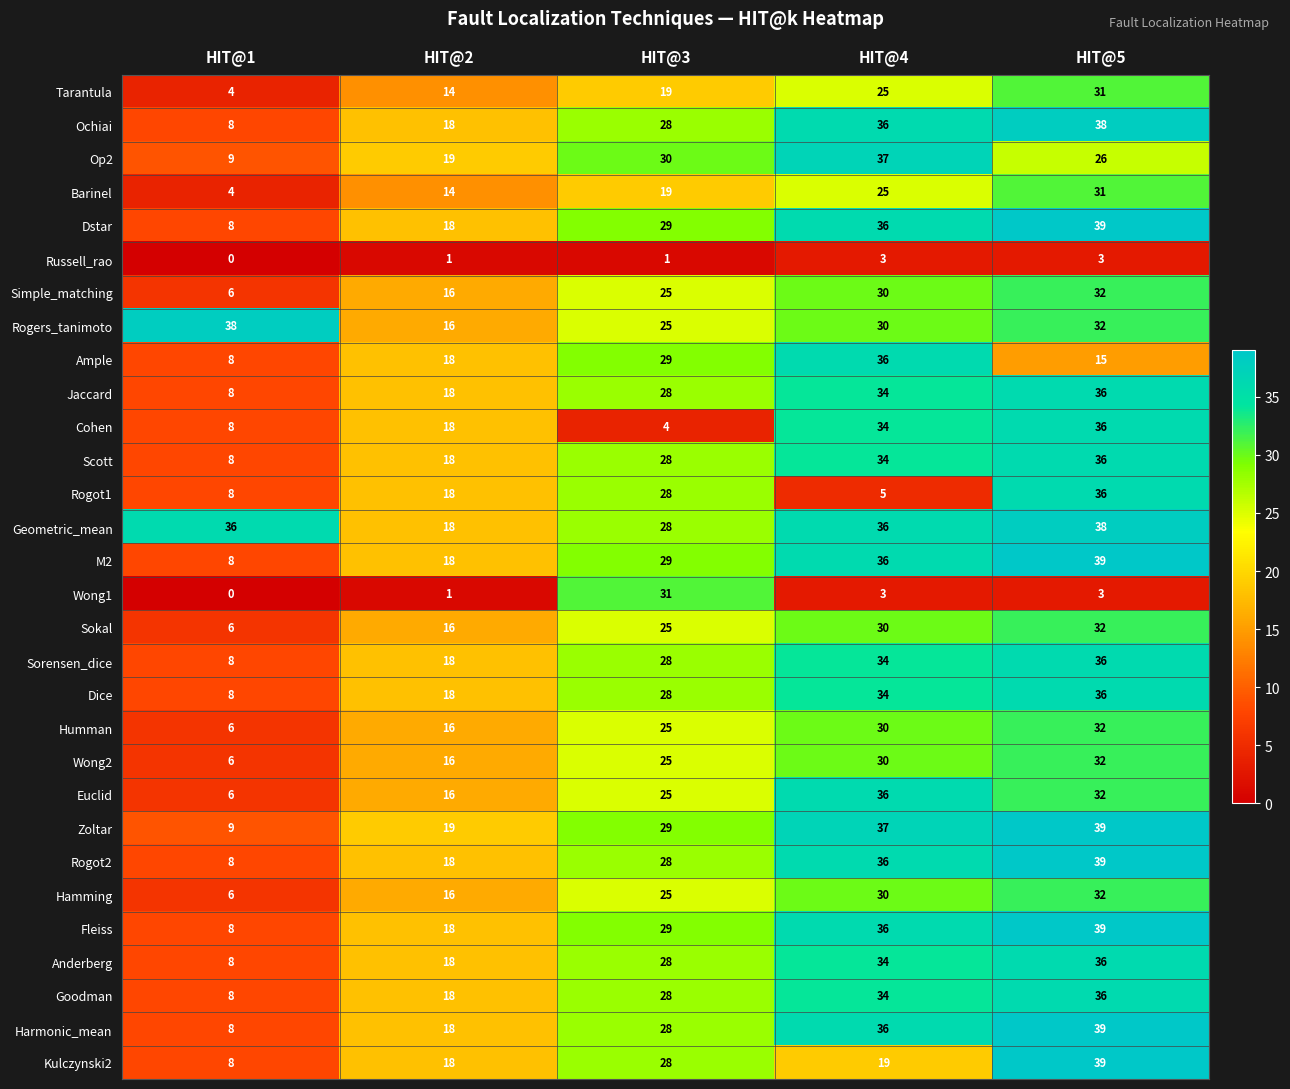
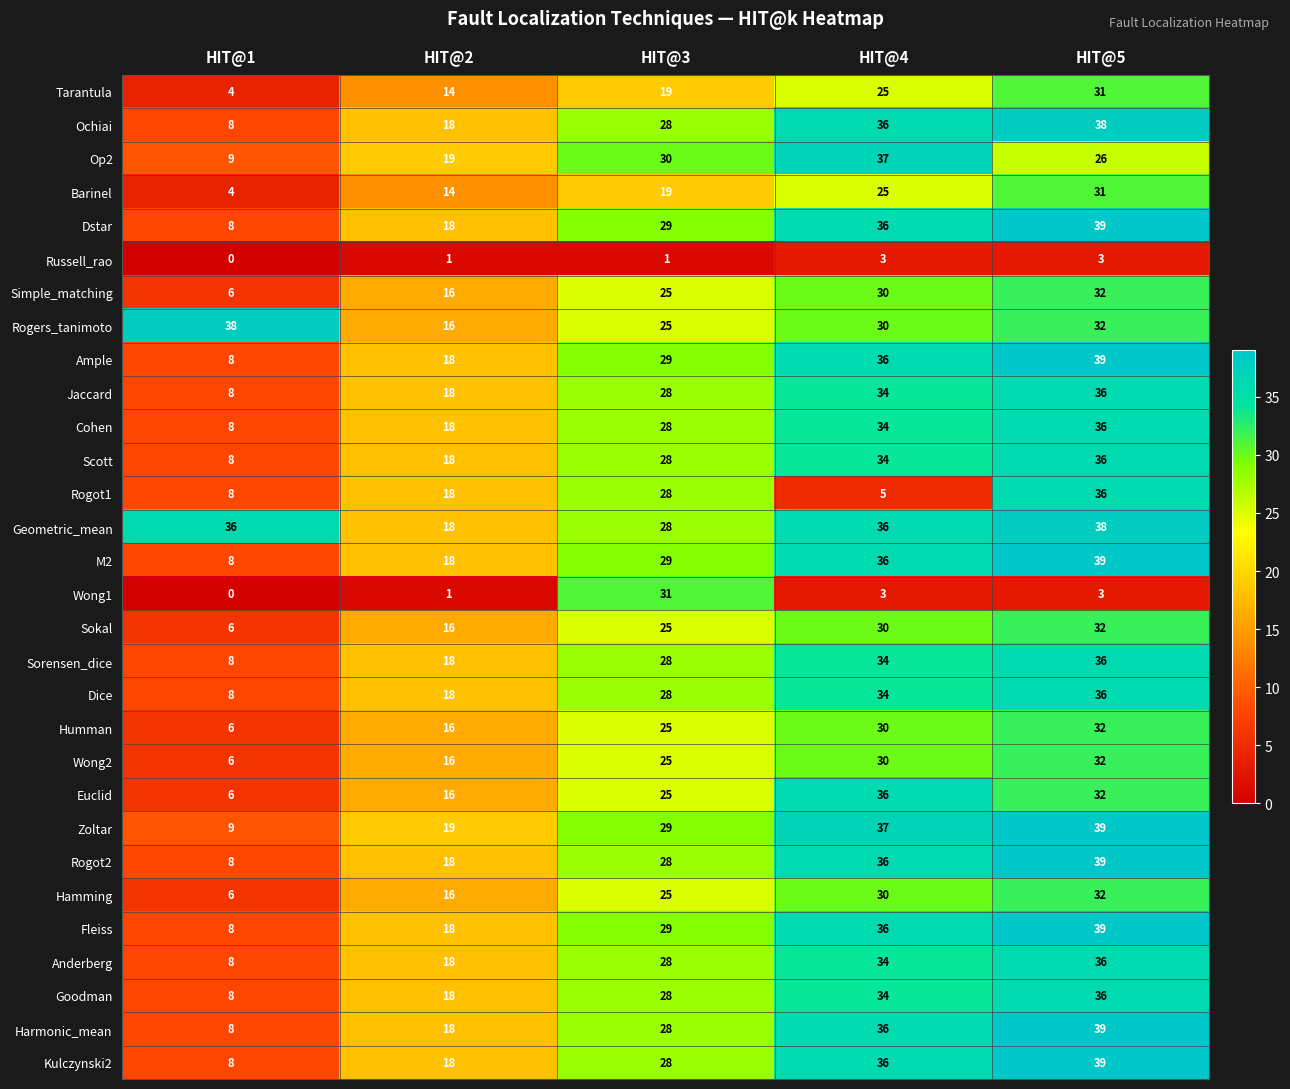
  {
    "Tarantula": {
      "HIT@1": 4,
      "HIT@2": 14,
      "HIT@3": 19,
      "HIT@4": 25,
      "HIT@5": 31
    },
    "Ochiai": {
      "HIT@1": 8,
      "HIT@2": 18,
      "HIT@3": 28,
      "HIT@4": 36,
      "HIT@5": 38
    },
    "Op2": {
      "HIT@1": 9,
      "HIT@2": 19,
      "HIT@3": 30,
      "HIT@4": 37,
      "HIT@5": 26
    },
    "Barinel": {
      "HIT@1": 4,
      "HIT@2": 14,
      "HIT@3": 19,
      "HIT@4": 25,
      "HIT@5": 31
    },
    "Dstar": {
      "HIT@1": 8,
      "HIT@2": 18,
      "HIT@3": 29,
      "HIT@4": 36,
      "HIT@5": 39
    },
    "Russell_rao": {
      "HIT@1": 0,
      "HIT@2": 1,
      "HIT@3": 1,
      "HIT@4": 3,
      "HIT@5": 3
    },
    "Simple_matching": {
      "HIT@1": 6,
      "HIT@2": 16,
      "HIT@3": 25,
      "HIT@4": 30,
      "HIT@5": 32
    },
    "Rogers_tanimoto": {
      "HIT@1": 38,
      "HIT@2": 16,
      "HIT@3": 25,
      "HIT@4": 30,
      "HIT@5": 32
    },
    "Ample": {
      "HIT@1": 8,
      "HIT@2": 18,
      "HIT@3": 29,
      "HIT@4": 36,
-     "HIT@5": 15
+     "HIT@5": 39
    },
    "Jaccard": {
      "HIT@1": 8,
      "HIT@2": 18,
      "HIT@3": 28,
      "HIT@4": 34,
      "HIT@5": 36
    },
    "Cohen": {
      "HIT@1": 8,
      "HIT@2": 18,
-     "HIT@3": 4,
+     "HIT@3": 28,
      "HIT@4": 34,
      "HIT@5": 36
    },
    "Scott": {
      "HIT@1": 8,
      "HIT@2": 18,
      "HIT@3": 28,
      "HIT@4": 34,
      "HIT@5": 36
    },
    "Rogot1": {
      "HIT@1": 8,
      "HIT@2": 18,
      "HIT@3": 28,
      "HIT@4": 5,
      "HIT@5": 36
    },
    "Geometric_mean": {
      "HIT@1": 36,
      "HIT@2": 18,
      "HIT@3": 28,
      "HIT@4": 36,
      "HIT@5": 38
    },
    "M2": {
      "HIT@1": 8,
      "HIT@2": 18,
      "HIT@3": 29,
      "HIT@4": 36,
      "HIT@5": 39
    },
    "Wong1": {
      "HIT@1": 0,
      "HIT@2": 1,
      "HIT@3": 31,
      "HIT@4": 3,
      "HIT@5": 3
    },
    "Sokal": {
      "HIT@1": 6,
      "HIT@2": 16,
      "HIT@3": 25,
      "HIT@4": 30,
      "HIT@5": 32
    },
    "Sorensen_dice": {
      "HIT@1": 8,
      "HIT@2": 18,
      "HIT@3": 28,
      "HIT@4": 34,
      "HIT@5": 36
    },
    "Dice": {
      "HIT@1": 8,
      "HIT@2": 18,
      "HIT@3": 28,
      "HIT@4": 34,
      "HIT@5": 36
    },
    "Humman": {
      "HIT@1": 6,
      "HIT@2": 16,
      "HIT@3": 25,
      "HIT@4": 30,
      "HIT@5": 32
    },
    "Wong2": {
      "HIT@1": 6,
      "HIT@2": 16,
      "HIT@3": 25,
      "HIT@4": 30,
      "HIT@5": 32
    },
    "Euclid": {
      "HIT@1": 6,
      "HIT@2": 16,
      "HIT@3": 25,
      "HIT@4": 36,
      "HIT@5": 32
    },
    "Zoltar": {
      "HIT@1": 9,
      "HIT@2": 19,
      "HIT@3": 29,
      "HIT@4": 37,
      "HIT@5": 39
    },
    "Rogot2": {
      "HIT@1": 8,
      "HIT@2": 18,
      "HIT@3": 28,
      "HIT@4": 36,
      "HIT@5": 39
    },
    "Hamming": {
      "HIT@1": 6,
      "HIT@2": 16,
      "HIT@3": 25,
      "HIT@4": 30,
      "HIT@5": 32
    },
    "Fleiss": {
      "HIT@1": 8,
      "HIT@2": 18,
      "HIT@3": 29,
      "HIT@4": 36,
      "HIT@5": 39
    },
    "Anderberg": {
      "HIT@1": 8,
      "HIT@2": 18,
      "HIT@3": 28,
      "HIT@4": 34,
      "HIT@5": 36
    },
    "Goodman": {
      "HIT@1": 8,
      "HIT@2": 18,
      "HIT@3": 28,
      "HIT@4": 34,
      "HIT@5": 36
    },
    "Harmonic_mean": {
      "HIT@1": 8,
      "HIT@2": 18,
      "HIT@3": 28,
      "HIT@4": 36,
      "HIT@5": 39
    },
    "Kulczynski2": {
      "HIT@1": 8,
      "HIT@2": 18,
      "HIT@3": 28,
-     "HIT@4": 19,
+     "HIT@4": 36,
      "HIT@5": 39
    }
  }
